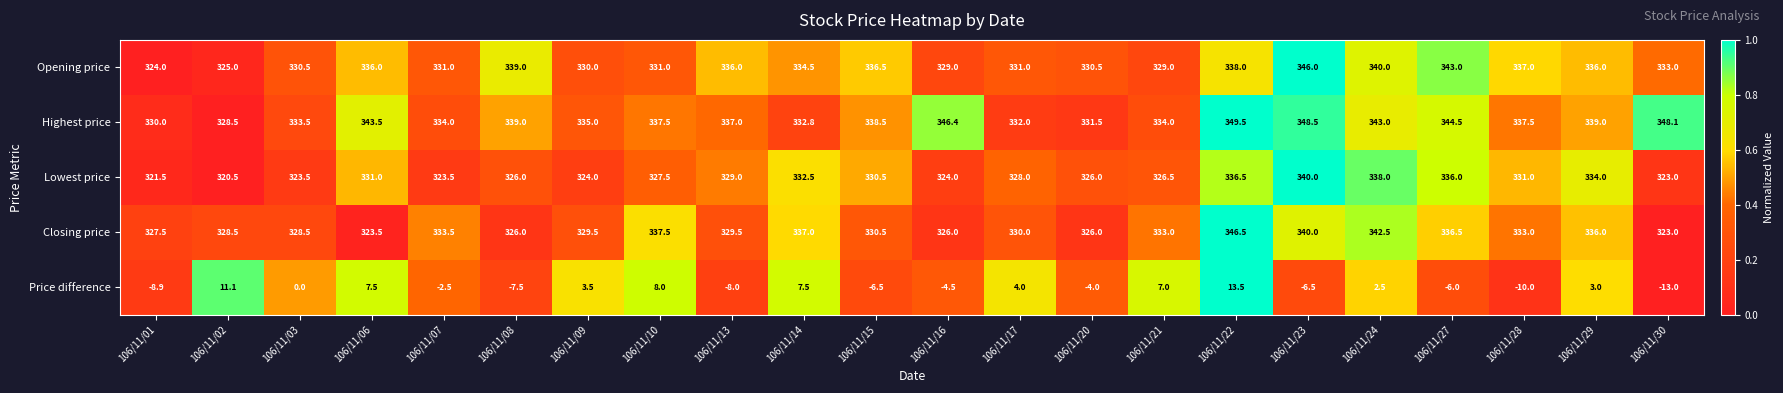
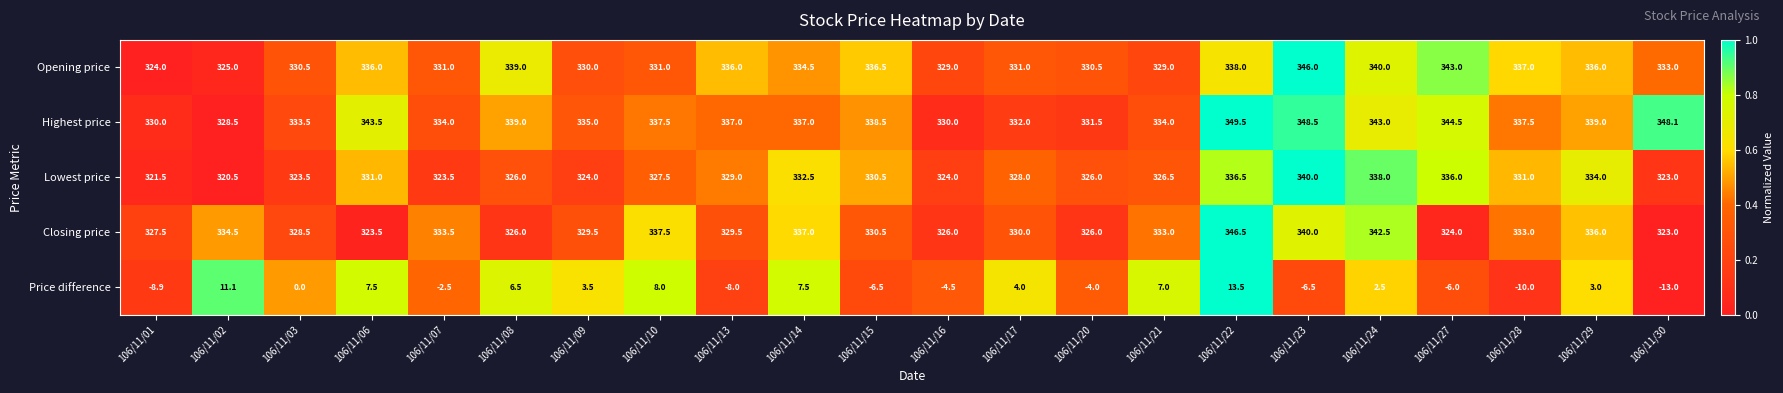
  {
    "Opening price": {
      "106/11/01": 324.0,
      "106/11/02": 325.0,
      "106/11/03": 330.5,
      "106/11/06": 336.0,
      "106/11/07": 331.0,
      "106/11/08": 339.0,
      "106/11/09": 330.0,
      "106/11/10": 331.0,
      "106/11/13": 336.0,
      "106/11/14": 334.5,
      "106/11/15": 336.5,
      "106/11/16": 329.0,
      "106/11/17": 331.0,
      "106/11/20": 330.5,
      "106/11/21": 329.0,
      "106/11/22": 338.0,
      "106/11/23": 346.0,
      "106/11/24": 340.0,
      "106/11/27": 343.0,
      "106/11/28": 337.0,
      "106/11/29": 336.0,
      "106/11/30": 333.0
    },
    "Highest price": {
      "106/11/01": 330.0,
      "106/11/02": 328.5,
      "106/11/03": 333.5,
      "106/11/06": 343.5,
      "106/11/07": 334.0,
      "106/11/08": 339.0,
      "106/11/09": 335.0,
      "106/11/10": 337.5,
      "106/11/13": 337.0,
-     "106/11/14": 332.8,
+     "106/11/14": 337.0,
      "106/11/15": 338.5,
-     "106/11/16": 346.4,
+     "106/11/16": 330.0,
      "106/11/17": 332.0,
      "106/11/20": 331.5,
      "106/11/21": 334.0,
      "106/11/22": 349.5,
      "106/11/23": 348.5,
      "106/11/24": 343.0,
      "106/11/27": 344.5,
      "106/11/28": 337.5,
      "106/11/29": 339.0,
      "106/11/30": 348.1
    },
    "Lowest price": {
      "106/11/01": 321.5,
      "106/11/02": 320.5,
      "106/11/03": 323.5,
      "106/11/06": 331.0,
      "106/11/07": 323.5,
      "106/11/08": 326.0,
      "106/11/09": 324.0,
      "106/11/10": 327.5,
      "106/11/13": 329.0,
      "106/11/14": 332.5,
      "106/11/15": 330.5,
      "106/11/16": 324.0,
      "106/11/17": 328.0,
      "106/11/20": 326.0,
      "106/11/21": 326.5,
      "106/11/22": 336.5,
      "106/11/23": 340.0,
      "106/11/24": 338.0,
      "106/11/27": 336.0,
      "106/11/28": 331.0,
      "106/11/29": 334.0,
      "106/11/30": 323.0
    },
    "Closing price": {
      "106/11/01": 327.5,
-     "106/11/02": 328.5,
+     "106/11/02": 334.5,
      "106/11/03": 328.5,
      "106/11/06": 323.5,
      "106/11/07": 333.5,
      "106/11/08": 326.0,
      "106/11/09": 329.5,
      "106/11/10": 337.5,
      "106/11/13": 329.5,
      "106/11/14": 337.0,
      "106/11/15": 330.5,
      "106/11/16": 326.0,
      "106/11/17": 330.0,
      "106/11/20": 326.0,
      "106/11/21": 333.0,
      "106/11/22": 346.5,
      "106/11/23": 340.0,
      "106/11/24": 342.5,
-     "106/11/27": 336.5,
+     "106/11/27": 324.0,
      "106/11/28": 333.0,
      "106/11/29": 336.0,
      "106/11/30": 323.0
    },
    "Price difference": {
      "106/11/01": -8.9,
      "106/11/02": 11.1,
      "106/11/03": 0.0,
      "106/11/06": 7.5,
      "106/11/07": -2.5,
-     "106/11/08": -7.5,
+     "106/11/08": 6.5,
      "106/11/09": 3.5,
      "106/11/10": 8.0,
      "106/11/13": -8.0,
      "106/11/14": 7.5,
      "106/11/15": -6.5,
      "106/11/16": -4.5,
      "106/11/17": 4.0,
      "106/11/20": -4.0,
      "106/11/21": 7.0,
      "106/11/22": 13.5,
      "106/11/23": -6.5,
      "106/11/24": 2.5,
      "106/11/27": -6.0,
      "106/11/28": -10.0,
      "106/11/29": 3.0,
      "106/11/30": -13.0
    }
  }
